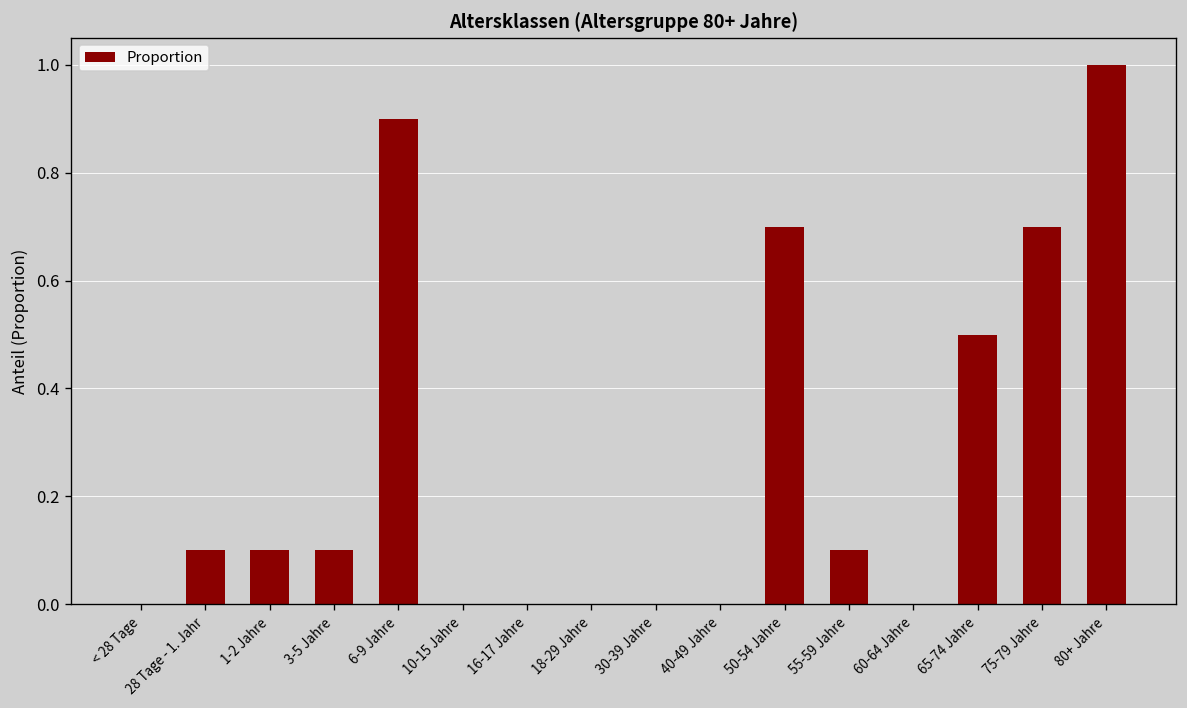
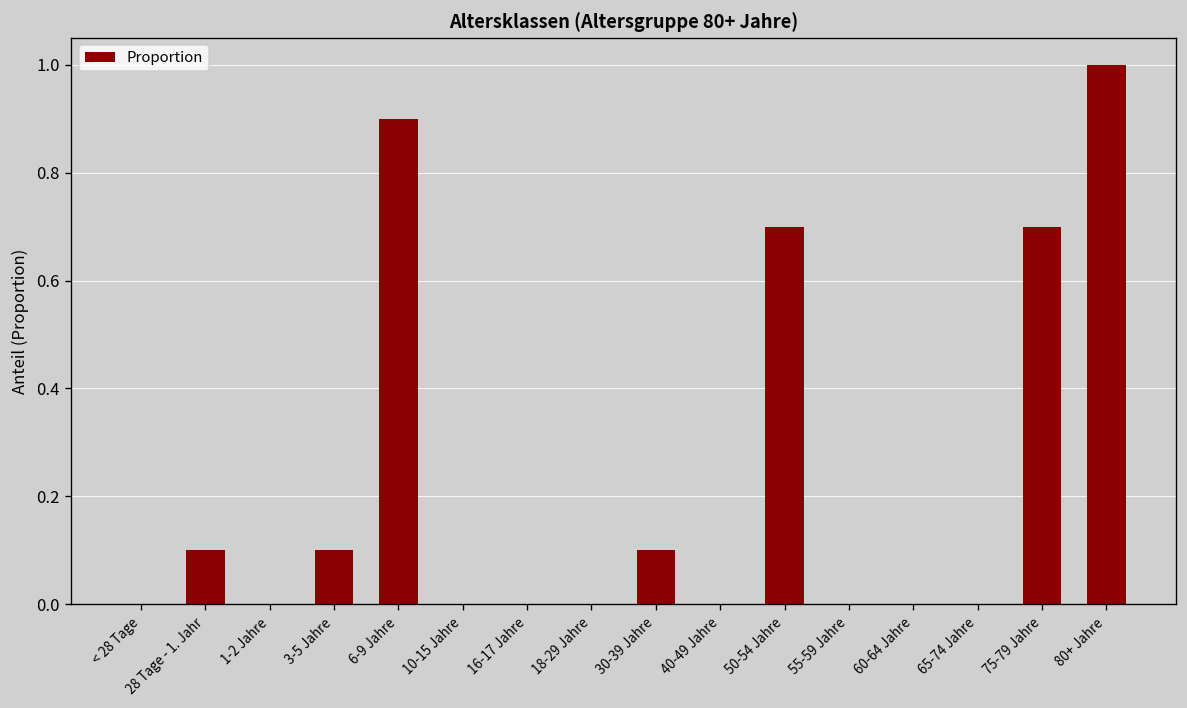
  {
    "< 28 Tage": 0.0,
    "28 Tage - 1. Jahr": 0.1,
-   "1-2 Jahre": 0.1,
+   "1-2 Jahre": 0.0,
    "3-5 Jahre": 0.1,
    "6-9 Jahre": 0.9,
    "10-15 Jahre": 0.0,
    "16-17 Jahre": 0.0,
    "18-29 Jahre": 0.0,
-   "30-39 Jahre": 0.0,
+   "30-39 Jahre": 0.1,
    "40-49 Jahre": 0.0,
    "50-54 Jahre": 0.7,
-   "55-59 Jahre": 0.1,
+   "55-59 Jahre": 0.0,
    "60-64 Jahre": 0.0,
-   "65-74 Jahre": 0.5,
+   "65-74 Jahre": 0.0,
    "75-79 Jahre": 0.7,
    "80+ Jahre": 1.0
  }
